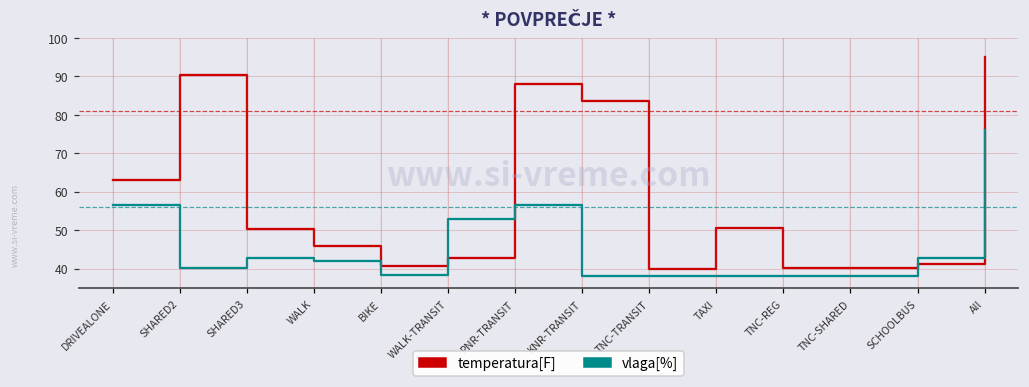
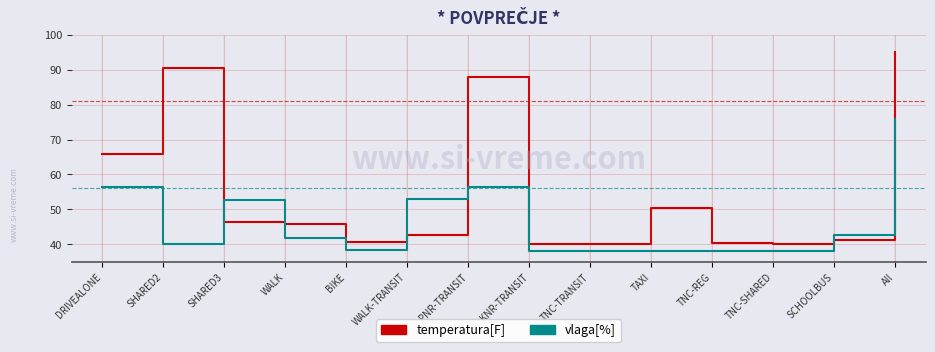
  {
    "temperatura[F]": {
-     "DRIVEALONE": 63,
+     "DRIVEALONE": 66,
      "SHARED2": 90,
-     "SHARED3": 50,
+     "SHARED3": 47,
      "WALK": 46,
      "BIKE": 41,
      "WALK-TRANSIT": 43,
      "PNR-TRANSIT": 88,
-     "KNR-TRANSIT": 83,
+     "KNR-TRANSIT": 40,
      "TNC-TRANSIT": 40,
      "TAXI": 50,
      "TNC-REG": 40,
      "TNC-SHARED": 40,
      "SCHOOLBUS": 41,
      "All": 95
    },
    "vlaga[%]": {
      "DRIVEALONE": 56,
      "SHARED2": 40,
-     "SHARED3": 43,
+     "SHARED3": 53,
      "WALK": 42,
      "BIKE": 38,
      "WALK-TRANSIT": 53,
      "PNR-TRANSIT": 57,
      "KNR-TRANSIT": 38,
      "TNC-TRANSIT": 38,
      "TAXI": 38,
      "TNC-REG": 38,
      "TNC-SHARED": 38,
      "SCHOOLBUS": 43,
      "All": 76
    }
  }
